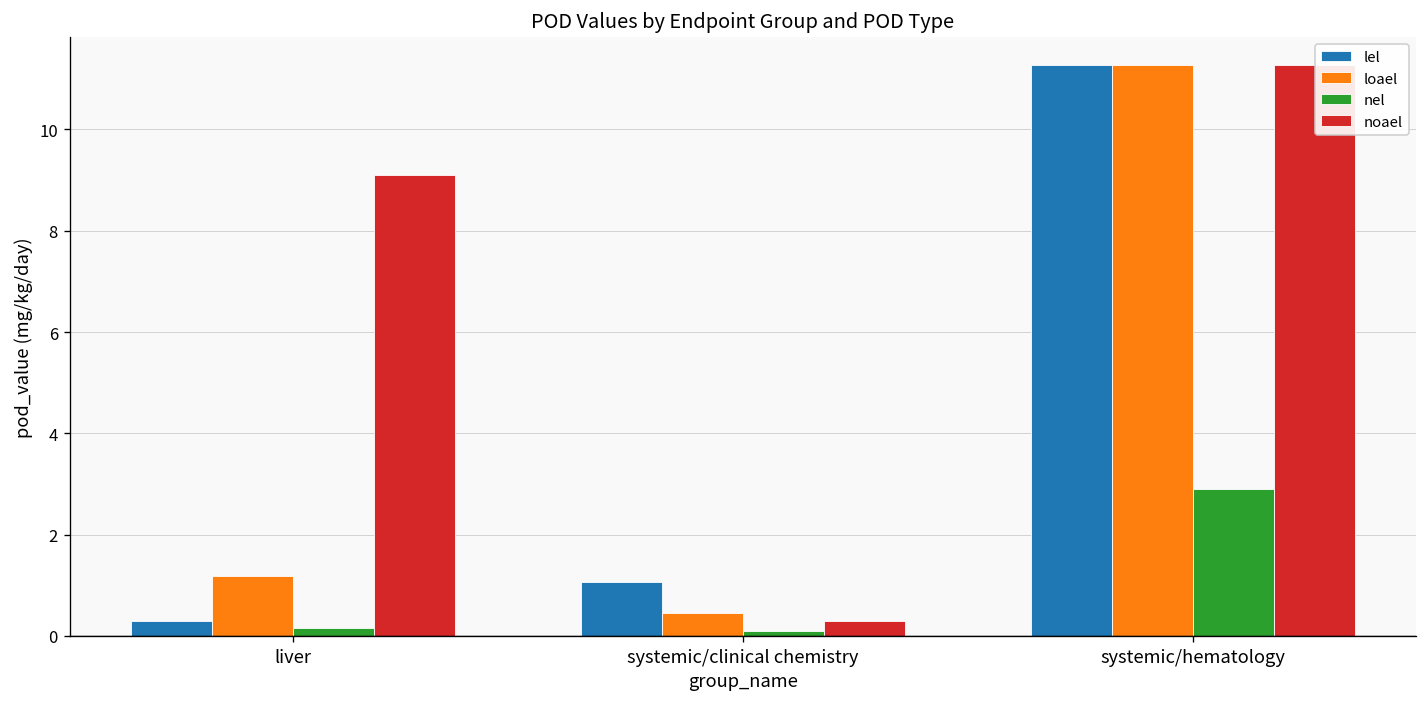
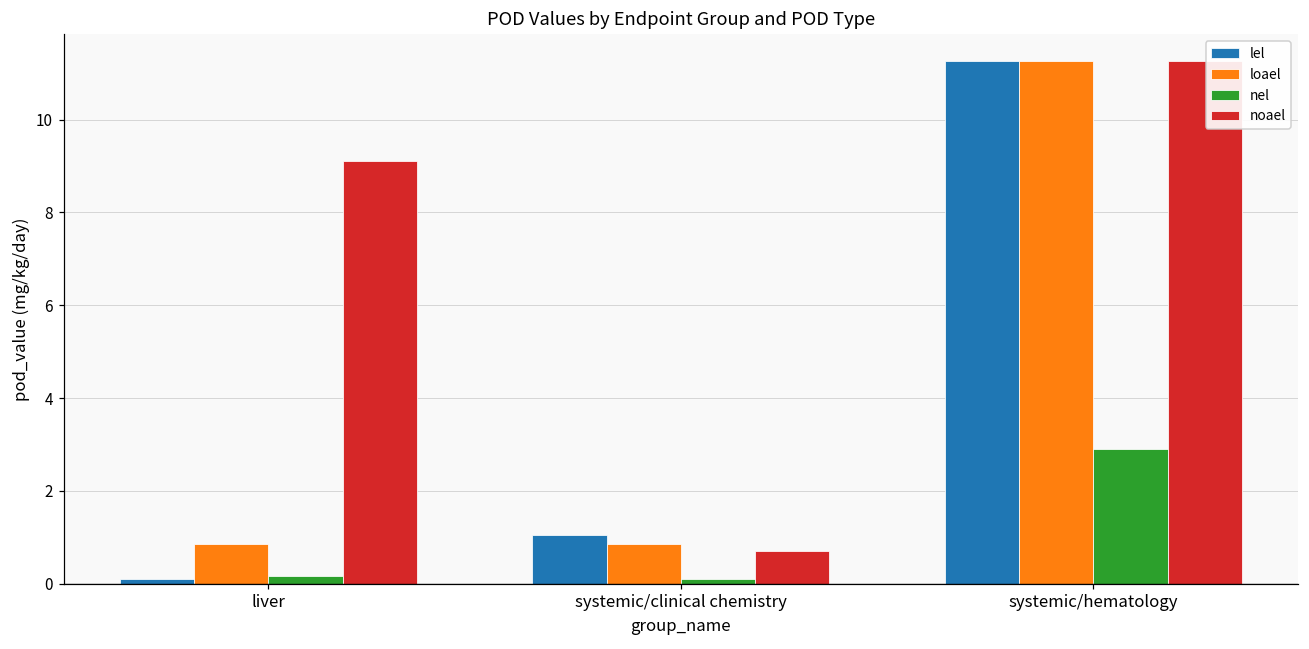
  {
    "lel": {
-     "liver": 0.3,
+     "liver": 0.1,
      "systemic/clinical chemistry": 1.1,
      "systemic/hematology": 11.3
    },
    "loael": {
-     "liver": 1.2,
-     "systemic/clinical chemistry": 0.5,
+     "liver": 0.9,
+     "systemic/clinical chemistry": 0.9,
      "systemic/hematology": 11.3
    },
    "nel": {
      "liver": 0.2,
      "systemic/clinical chemistry": 0.1,
      "systemic/hematology": 2.9
    },
    "noael": {
      "liver": 9.1,
-     "systemic/clinical chemistry": 0.3,
+     "systemic/clinical chemistry": 0.7,
      "systemic/hematology": 11.3
    }
  }
